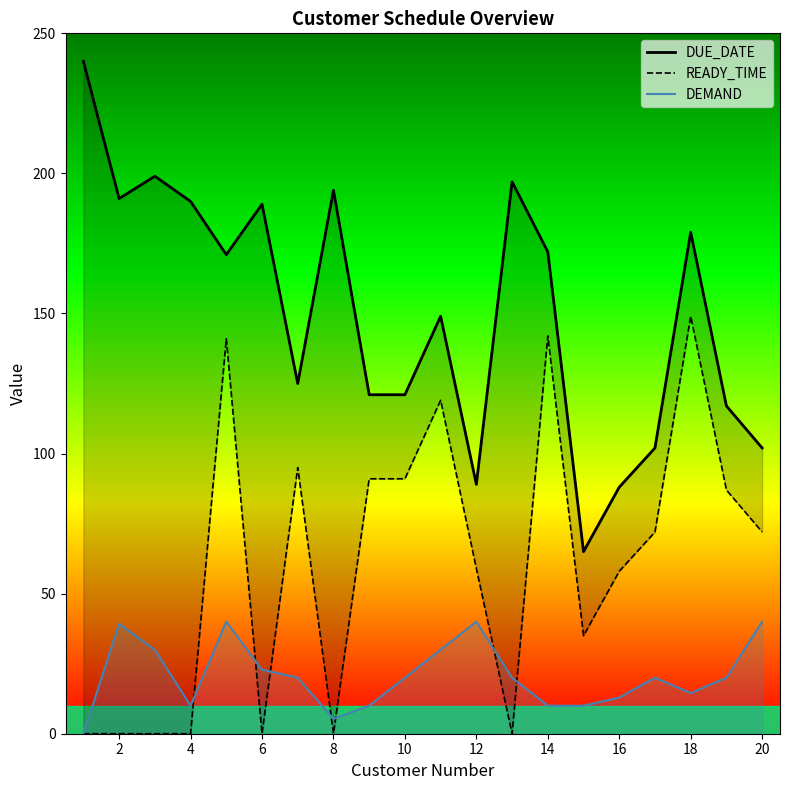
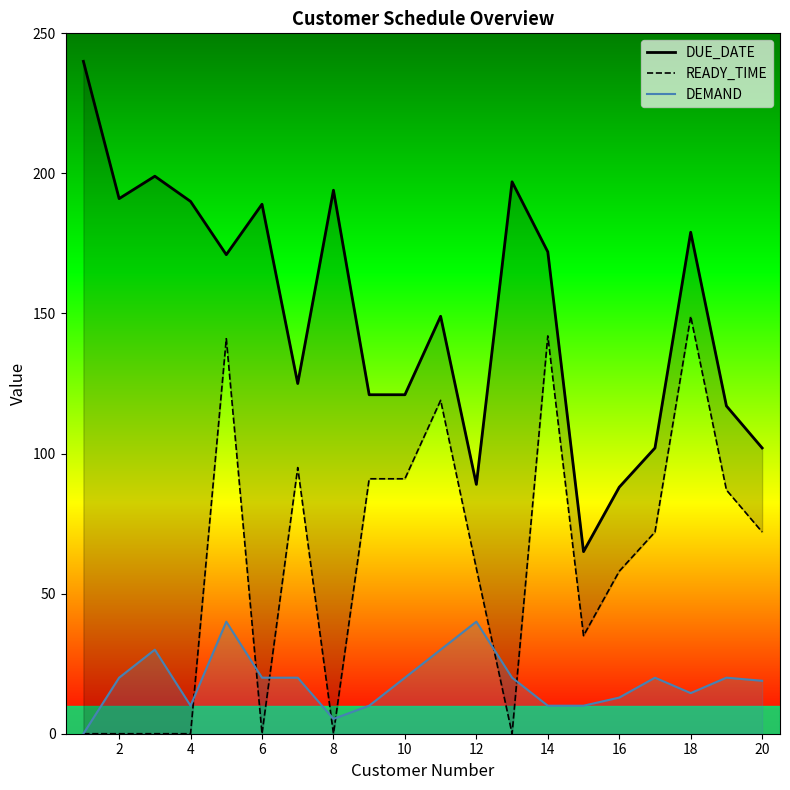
  {
    "DEMAND": {
-     "2": 39,
-     "6": 23,
+     "2": 20,
+     "6": 20,
      "10": 20,
      "12": 40,
      "16": 13,
      "18": 15,
-     "20": 40
+     "20": 19
    }
  }
